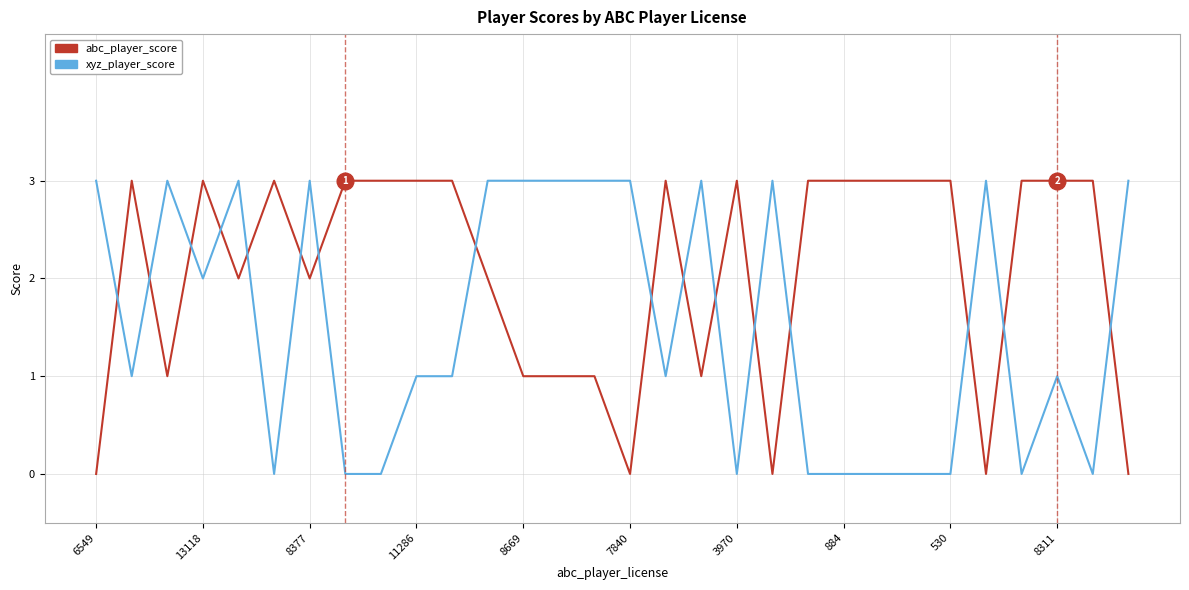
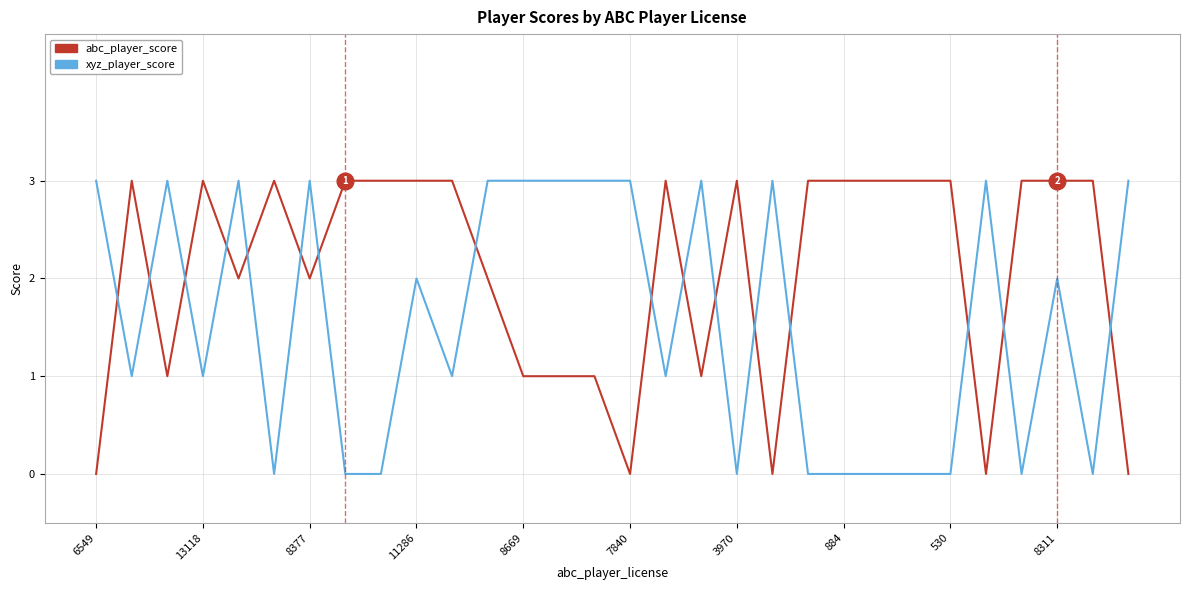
  {
    "xyz_player_score": {
      "6549": 3,
-     "13118": 2,
+     "13118": 1,
      "8377": 3,
-     "11286": 1,
+     "11286": 2,
      "8669": 3,
      "7840": 3,
      "3970": 0,
      "884": 0,
      "530": 0,
-     "8311": 1
+     "8311": 2
    }
  }
